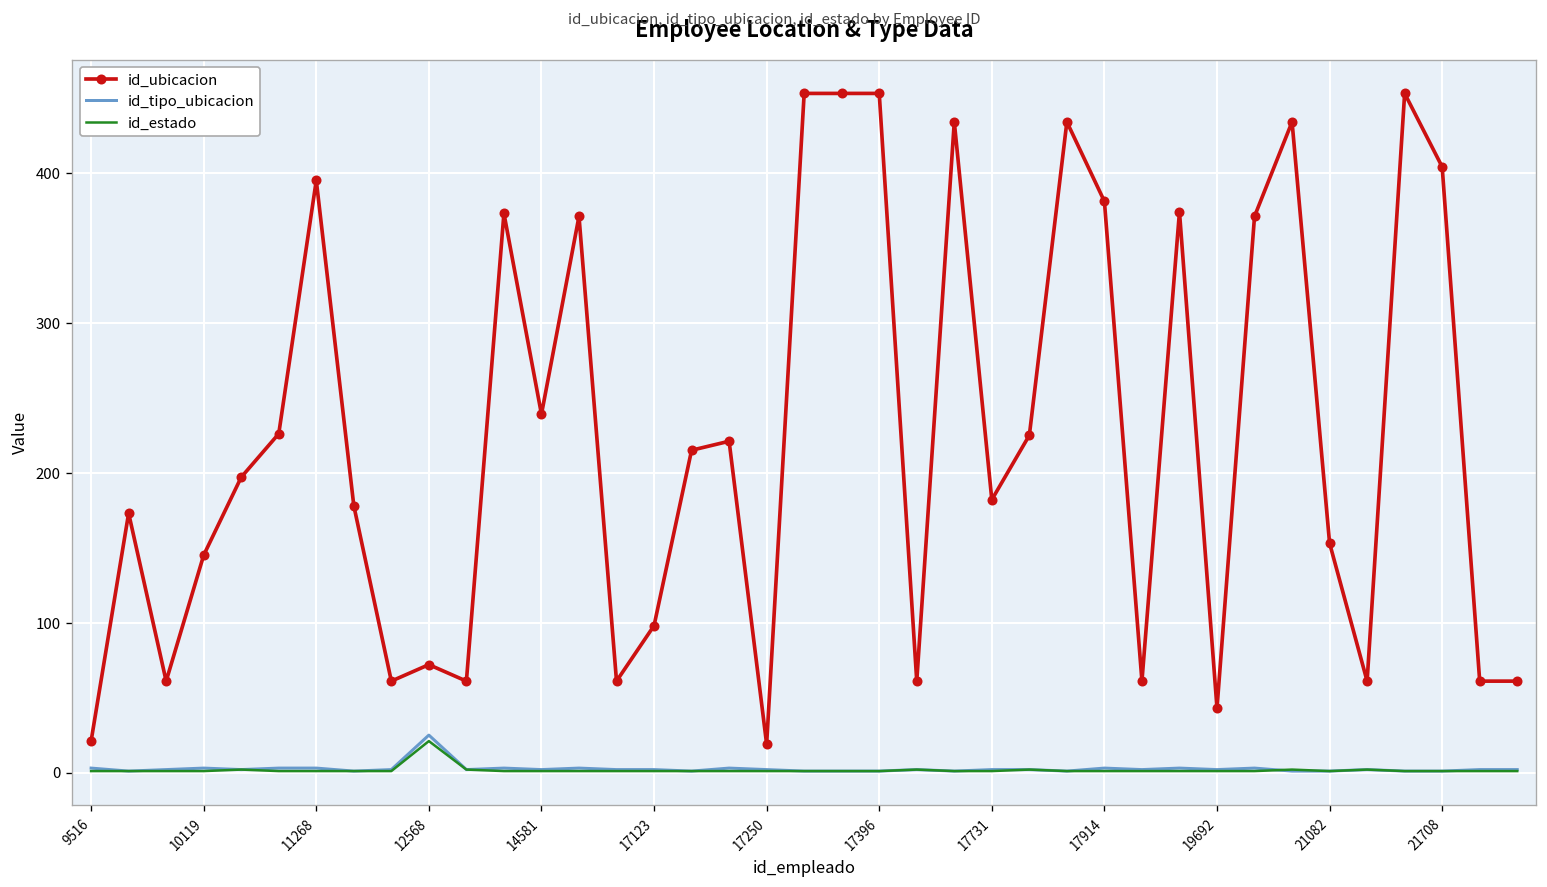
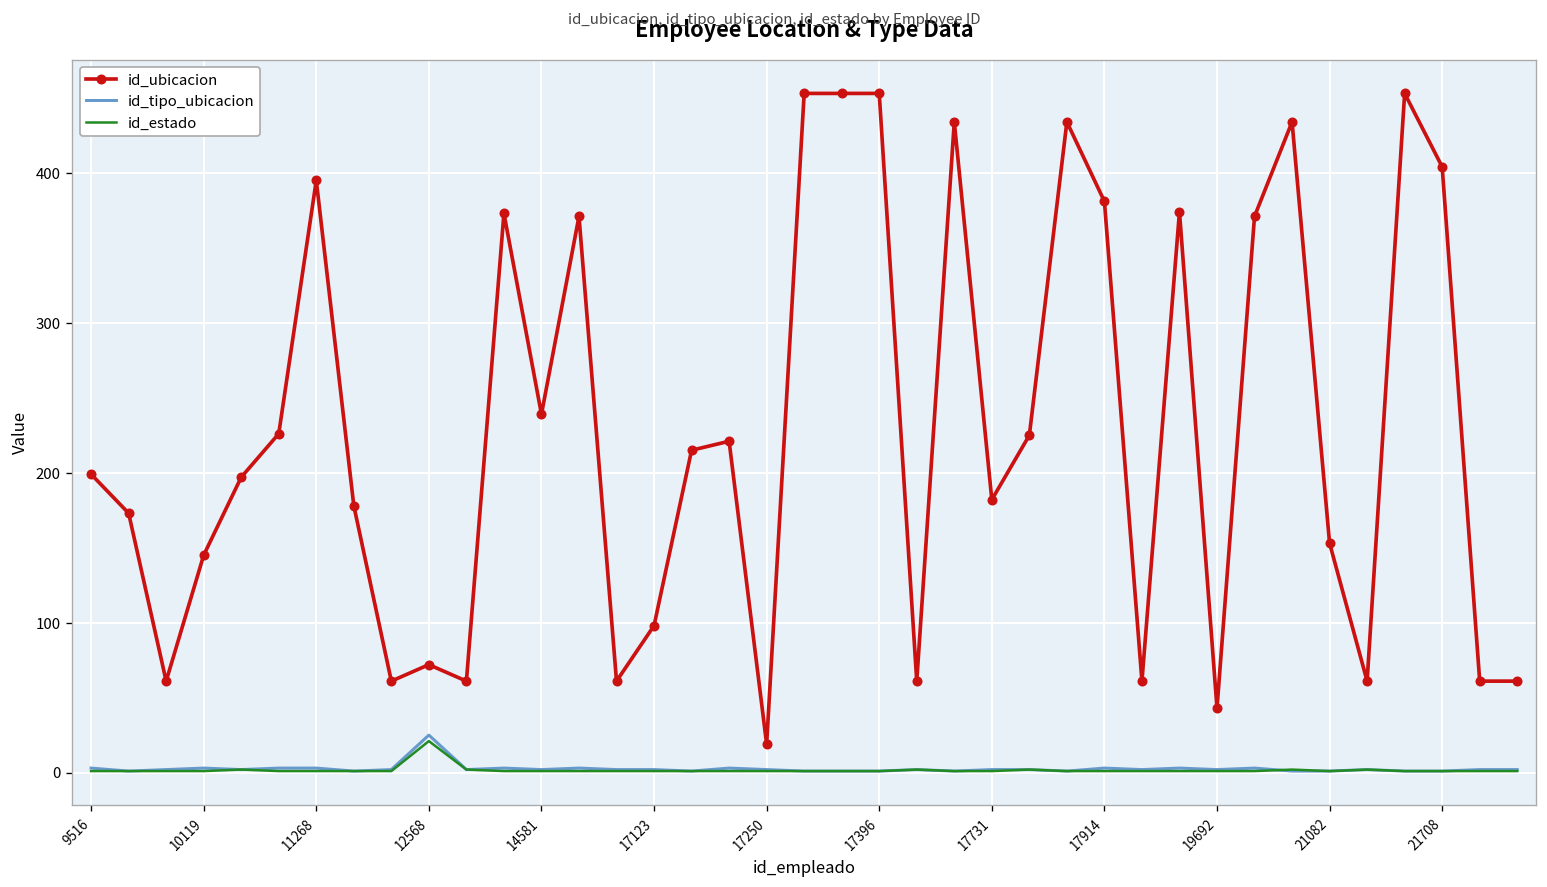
  {
    "id_ubicacion": {
-     "9516": 21,
+     "9516": 199,
      "10119": 145,
      "11268": 395,
      "12568": 72,
      "14581": 239,
      "17123": 98,
      "17250": 19,
      "17396": 453,
      "17731": 182,
      "17914": 381,
      "19692": 43,
      "21082": 153,
      "21708": 404
    },
    "id_tipo_ubicacion": {
      "12568": 25
    },
    "id_estado": {
      "12568": 21
    }
  }
